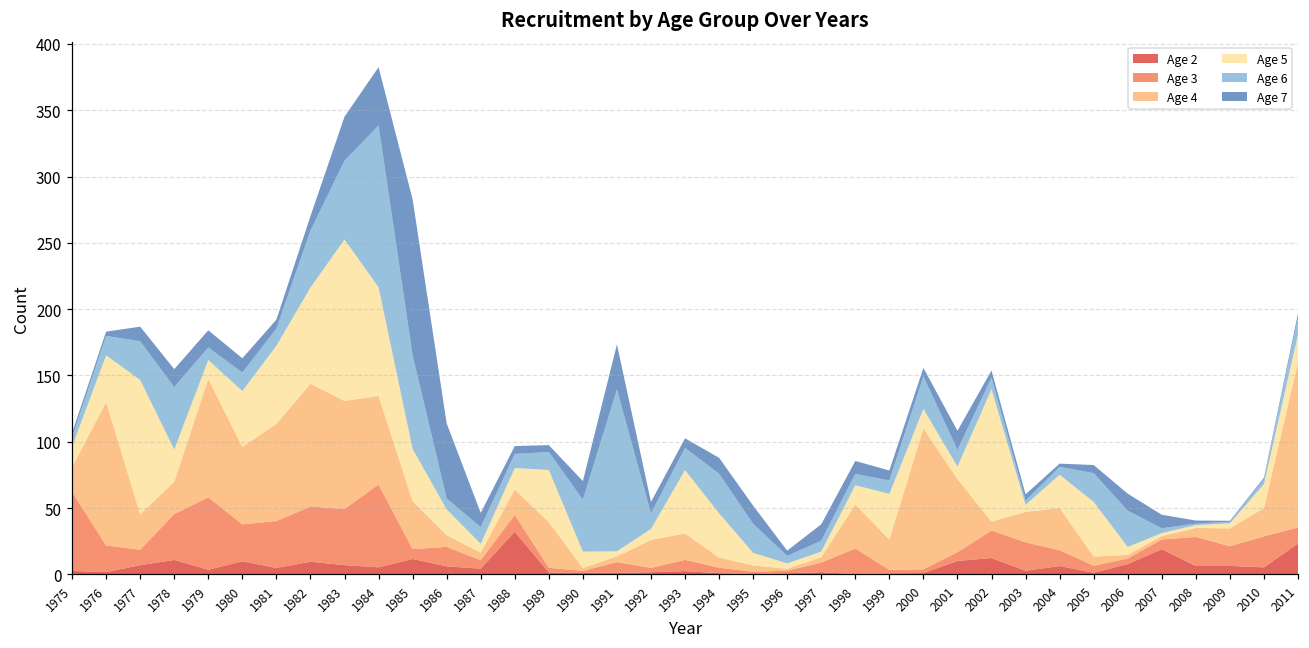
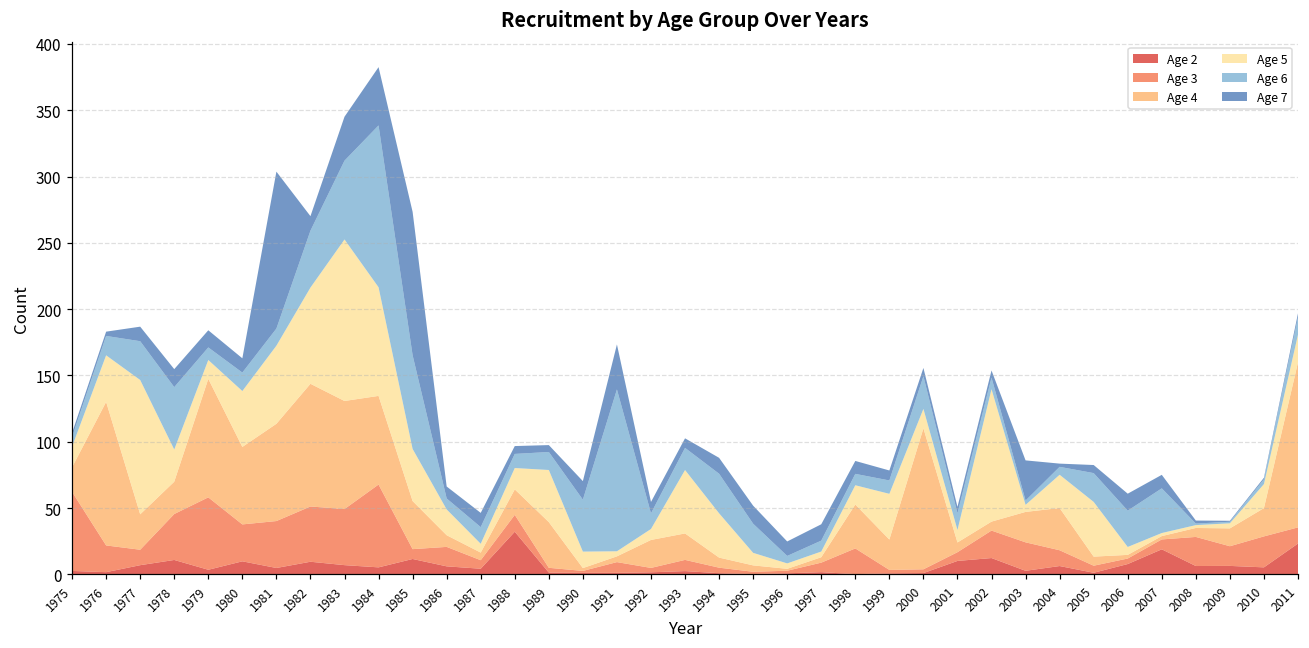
  {
    "Age 2": {
      "1975": 3,
      "1977": 7,
      "1978": 11,
      "1979": 3,
      "1980": 10,
      "1981": 5,
      "1982": 10,
      "1983": 7,
      "1984": 5,
      "1985": 12,
      "1986": 6,
      "1987": 4,
      "1988": 32,
      "1993": 2,
      "2001": 10,
      "2002": 12,
      "2003": 3,
      "2004": 6,
      "2006": 8,
      "2007": 19,
      "2008": 6,
      "2009": 6,
      "2010": 5,
      "2011": 23
    },
    "Age 3": {
      "1975": 60,
      "1976": 20,
      "1977": 12,
      "1978": 35,
      "1979": 55,
      "1980": 28,
      "1981": 35,
      "1982": 42,
      "1983": 42,
      "1984": 62,
      "1985": 7,
      "1986": 15,
      "1987": 6,
      "1988": 13,
      "1989": 4,
      "1991": 8,
      "1992": 3,
      "1993": 8,
      "1994": 4,
      "1997": 7,
      "1998": 19,
      "1999": 3,
      "2000": 3,
      "2001": 7,
      "2002": 21,
      "2003": 21,
      "2004": 12,
      "2005": 5,
      "2006": 4,
      "2007": 7,
      "2008": 22,
      "2009": 15,
      "2010": 23,
      "2011": 12
    },
    "Age 4": {
      "1975": 19,
      "1976": 108,
      "1977": 27,
      "1978": 24,
      "1979": 89,
      "1980": 58,
      "1981": 73,
      "1982": 93,
      "1983": 82,
      "1984": 67,
      "1985": 36,
      "1986": 9,
      "1987": 6,
      "1988": 19,
      "1989": 34,
      "1990": 2,
      "1991": 4,
      "1992": 21,
      "1993": 20,
      "1994": 8,
      "1995": 5,
      "1997": 4,
      "1998": 33,
      "1999": 23,
      "2000": 106,
-     "2001": 55,
+     "2001": 7,
      "2002": 7,
      "2003": 23,
      "2004": 32,
      "2005": 7,
      "2006": 3,
      "2007": 3,
      "2008": 7,
      "2009": 13,
      "2010": 21,
      "2011": 124
    },
    "Age 5": {
      "1975": 16,
      "1976": 35,
      "1977": 101,
      "1978": 24,
      "1979": 14,
      "1980": 42,
      "1981": 59,
      "1982": 73,
      "1983": 122,
      "1984": 82,
      "1985": 39,
      "1986": 19,
      "1987": 7,
      "1988": 16,
      "1989": 39,
      "1990": 12,
      "1991": 4,
      "1992": 8,
      "1993": 48,
      "1994": 33,
      "1995": 9,
      "1996": 4,
      "1997": 4,
      "1998": 15,
      "1999": 34,
      "2000": 15,
      "2001": 9,
      "2002": 100,
      "2003": 5,
      "2004": 25,
      "2005": 41,
      "2006": 6,
      "2007": 2,
      "2010": 18,
      "2011": 21
    },
    "Age 6": {
      "1975": 7,
      "1976": 15,
      "1977": 29,
      "1978": 47,
      "1979": 9,
      "1980": 14,
      "1981": 13,
      "1982": 43,
      "1983": 59,
      "1984": 122,
      "1985": 71,
      "1986": 8,
      "1987": 13,
      "1988": 11,
      "1989": 14,
      "1990": 39,
      "1991": 122,
      "1992": 12,
      "1993": 17,
      "1994": 30,
      "1995": 22,
      "1996": 6,
      "1997": 8,
      "1998": 9,
      "1999": 10,
      "2000": 25,
      "2001": 13,
      "2002": 9,
      "2003": 3,
      "2004": 6,
      "2005": 22,
      "2006": 27,
-     "2007": 4,
+     "2007": 34,
      "2011": 13
    },
    "Age 7": {
      "1975": 3,
      "1976": 3,
      "1977": 11,
      "1978": 14,
      "1979": 13,
      "1980": 11,
-     "1981": 7,
+     "1981": 118,
      "1982": 11,
      "1983": 33,
      "1984": 44,
-     "1985": 118,
-     "1986": 57,
+     "1985": 108,
+     "1986": 9,
      "1987": 11,
      "1988": 6,
      "1989": 5,
      "1990": 14,
      "1991": 34,
      "1992": 9,
      "1993": 7,
      "1994": 12,
      "1995": 14,
-     "1996": 4,
+     "1996": 11,
      "1997": 12,
      "1998": 10,
      "1999": 8,
      "2000": 6,
-     "2001": 14,
+     "2001": 5,
      "2002": 5,
-     "2003": 5,
+     "2003": 30,
      "2004": 2,
      "2005": 6,
      "2006": 13,
      "2007": 10,
      "2008": 2,
      "2011": 3
    }
  }
